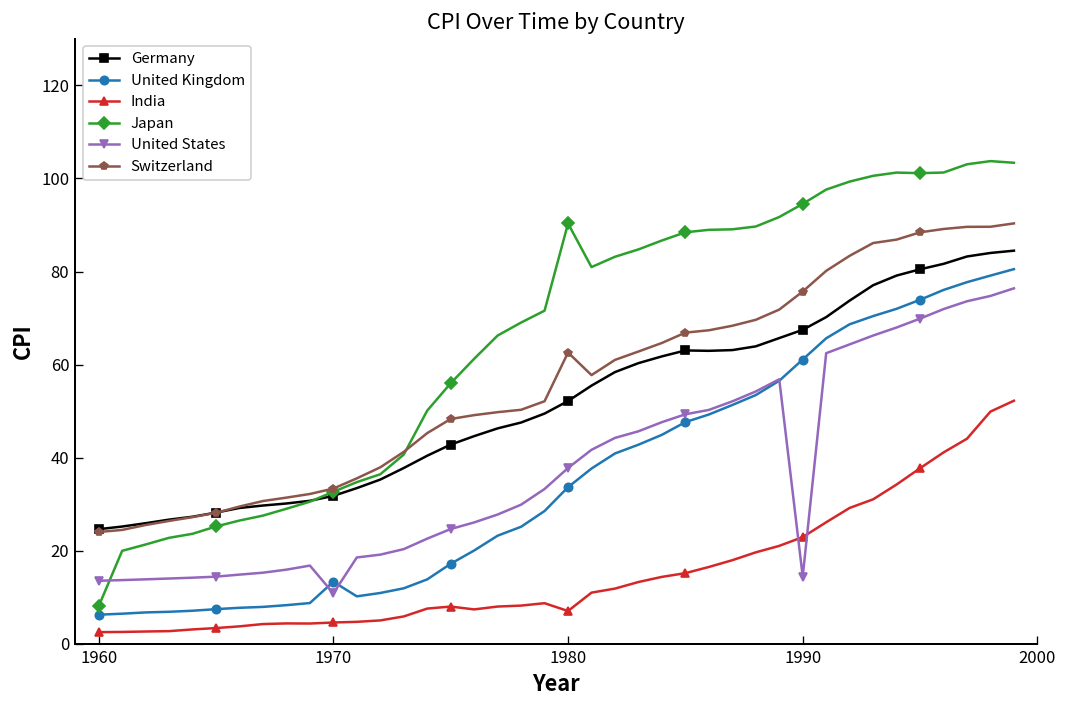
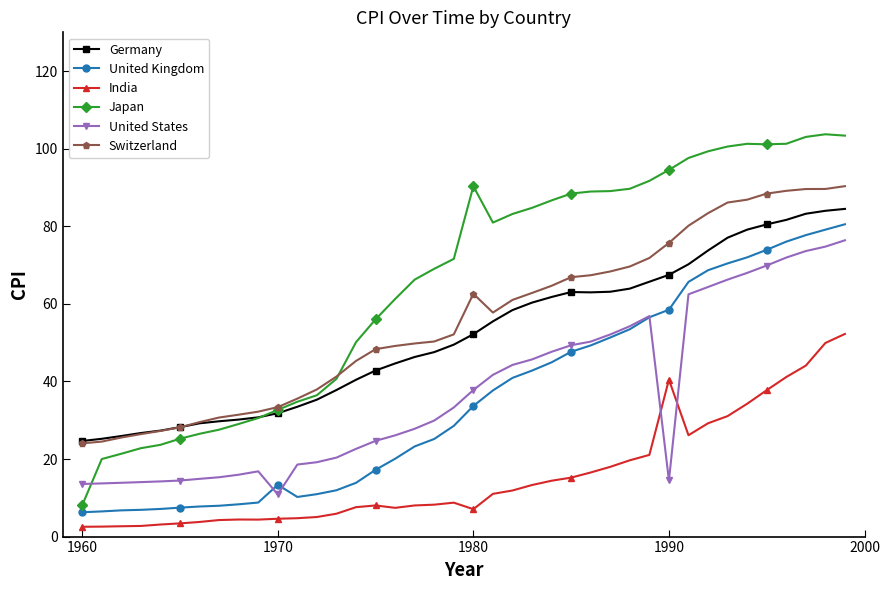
  {
    "Germany": {
      "1970": 32,
      "1980": 52,
      "1990": 67
    },
    "United Kingdom": {
      "1960": 6,
      "1970": 13,
      "1980": 34,
-     "1990": 61
+     "1990": 58
    },
    "India": {
      "1960": 3,
      "1970": 5,
      "1980": 7,
-     "1990": 23
+     "1990": 40
    },
    "Japan": {
      "1960": 8,
      "1970": 33,
      "1980": 90,
      "1990": 95
    },
    "United States": {
      "1960": 14,
      "1970": 11,
      "1980": 38,
      "1990": 14
    },
    "Switzerland": {
      "1970": 33,
      "1980": 63,
      "1990": 76
    }
  }
